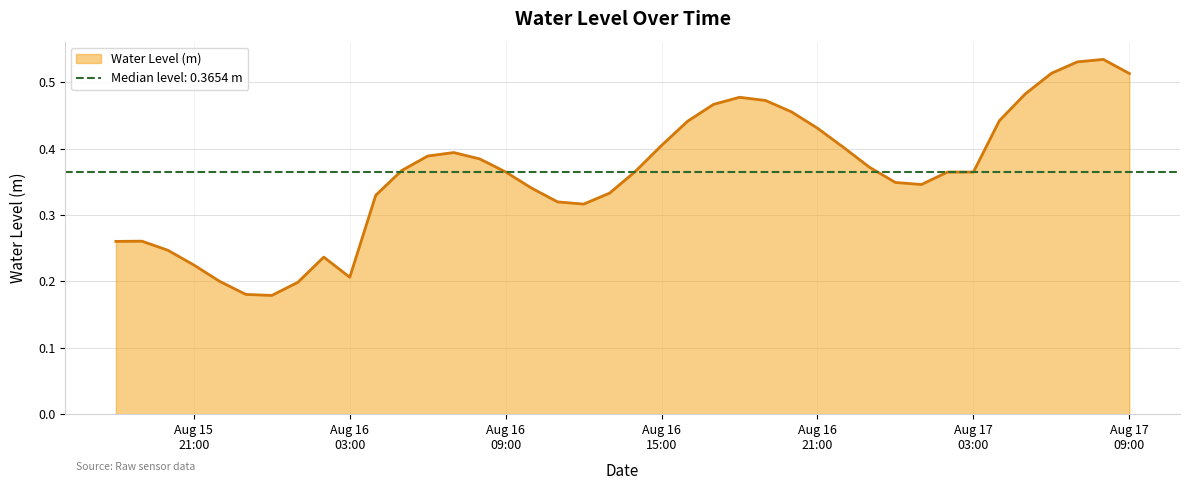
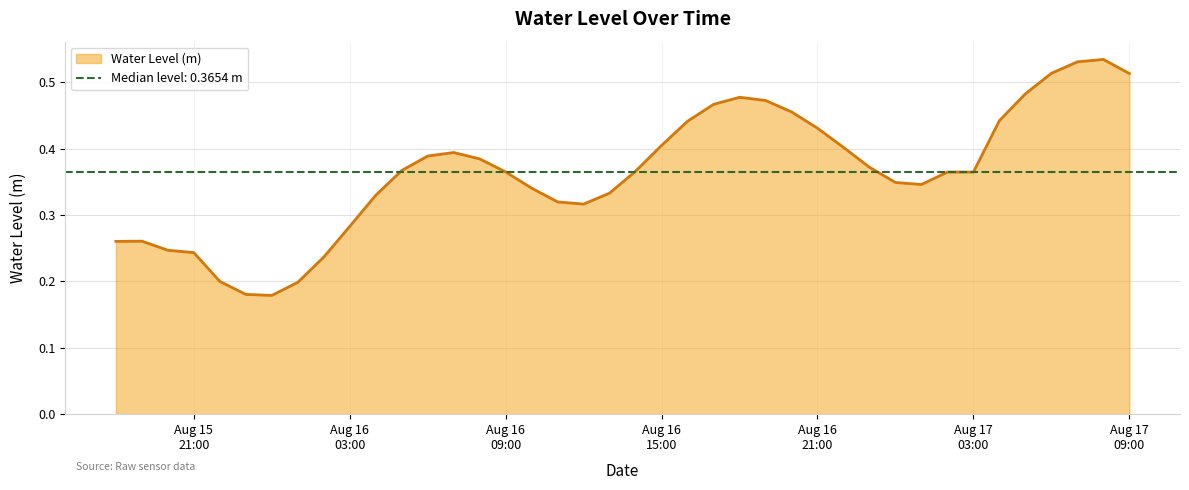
  {
-   "Aug 15 21:00": 0.22,
-   "Aug 16 03:00": 0.21,
+   "Aug 15 21:00": 0.24,
+   "Aug 16 03:00": 0.28,
    "Aug 16 09:00": 0.36,
    "Aug 16 15:00": 0.40,
    "Aug 16 21:00": 0.43,
    "Aug 17 03:00": 0.36,
    "Aug 17 09:00": 0.51
  }
